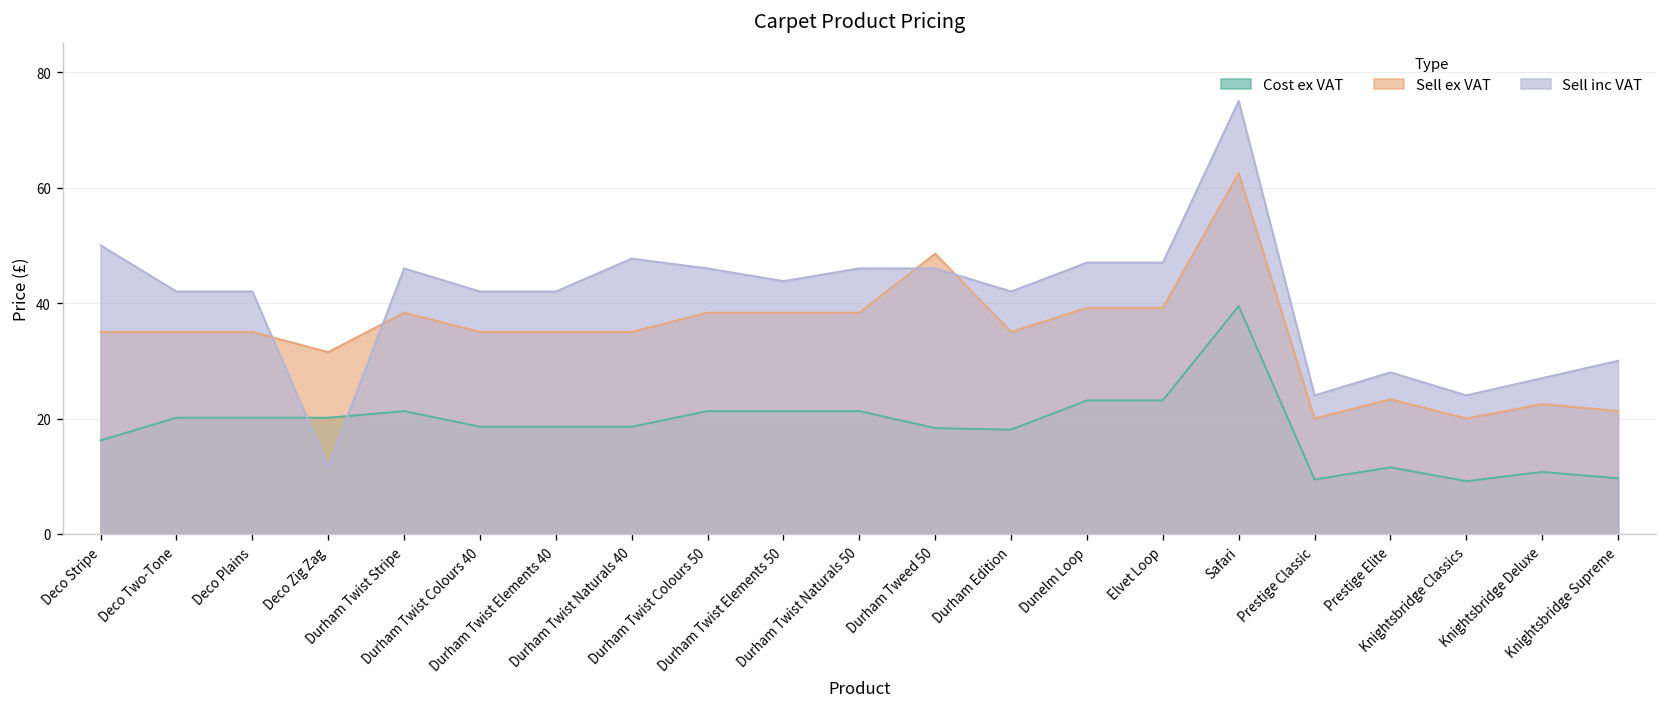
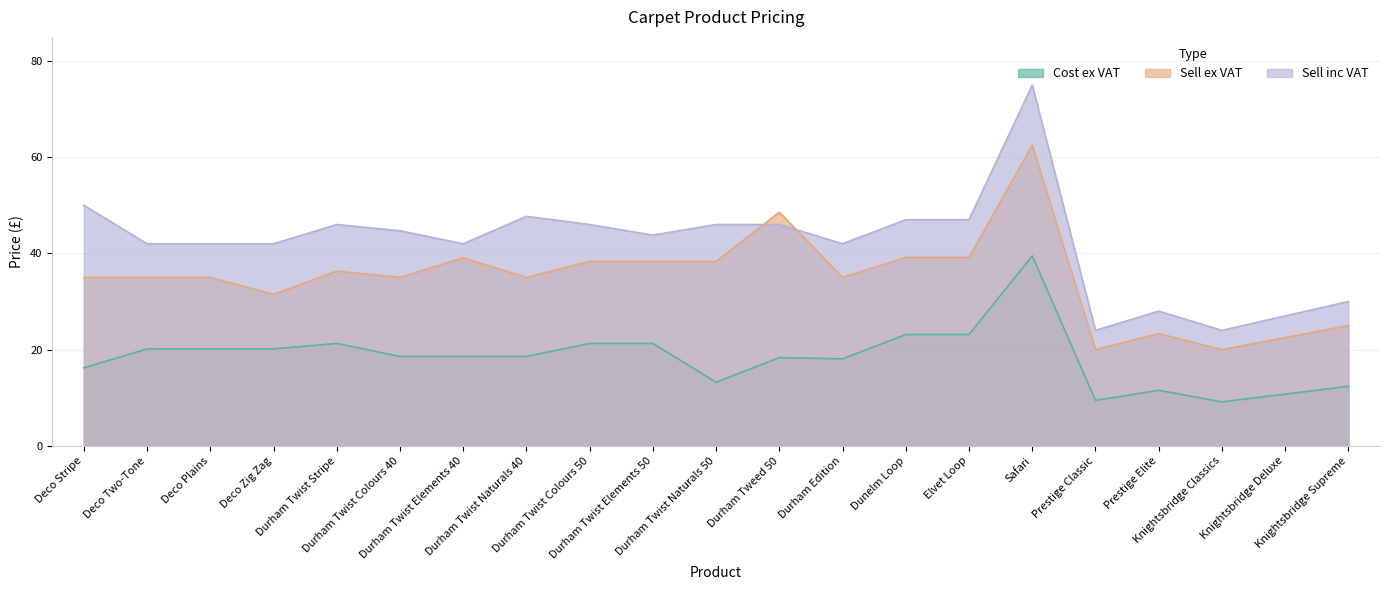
  {
    "Cost ex VAT": {
      "Deco Stripe": 16,
      "Deco Two-Tone": 20,
      "Deco Plains": 20,
      "Deco Zig Zag": 20,
      "Durham Twist Stripe": 21,
      "Durham Twist Colours 40": 19,
      "Durham Twist Elements 40": 19,
      "Durham Twist Naturals 40": 19,
      "Durham Twist Colours 50": 21,
      "Durham Twist Elements 50": 21,
-     "Durham Twist Naturals 50": 21,
+     "Durham Twist Naturals 50": 13,
      "Durham Tweed 50": 18,
      "Durham Edition": 18,
      "Dunelm Loop": 23,
      "Elvet Loop": 23,
      "Safari": 39,
      "Prestige Classic": 9,
      "Prestige Elite": 12,
      "Knightsbridge Classics": 9,
      "Knightsbridge Deluxe": 11,
-     "Knightsbridge Supreme": 10
+     "Knightsbridge Supreme": 12
    },
    "Sell ex VAT": {
      "Deco Stripe": 35,
      "Deco Two-Tone": 35,
      "Deco Plains": 35,
      "Deco Zig Zag": 32,
-     "Durham Twist Stripe": 38,
+     "Durham Twist Stripe": 36,
      "Durham Twist Colours 40": 35,
-     "Durham Twist Elements 40": 35,
+     "Durham Twist Elements 40": 39,
      "Durham Twist Naturals 40": 35,
      "Durham Twist Colours 50": 38,
      "Durham Twist Elements 50": 38,
      "Durham Twist Naturals 50": 38,
      "Durham Tweed 50": 49,
      "Durham Edition": 35,
      "Dunelm Loop": 39,
      "Elvet Loop": 39,
      "Safari": 63,
      "Prestige Classic": 20,
      "Prestige Elite": 23,
      "Knightsbridge Classics": 20,
      "Knightsbridge Deluxe": 23,
-     "Knightsbridge Supreme": 21
+     "Knightsbridge Supreme": 25
    },
    "Sell inc VAT": {
      "Deco Stripe": 50,
      "Deco Two-Tone": 42,
      "Deco Plains": 42,
-     "Deco Zig Zag": 12,
+     "Deco Zig Zag": 42,
      "Durham Twist Stripe": 46,
-     "Durham Twist Colours 40": 42,
+     "Durham Twist Colours 40": 45,
      "Durham Twist Elements 40": 42,
      "Durham Twist Naturals 40": 48,
      "Durham Twist Colours 50": 46,
      "Durham Twist Elements 50": 44,
      "Durham Twist Naturals 50": 46,
      "Durham Tweed 50": 46,
      "Durham Edition": 42,
      "Dunelm Loop": 47,
      "Elvet Loop": 47,
      "Safari": 75,
      "Prestige Classic": 24,
      "Prestige Elite": 28,
      "Knightsbridge Classics": 24,
      "Knightsbridge Deluxe": 27,
      "Knightsbridge Supreme": 30
    }
  }
